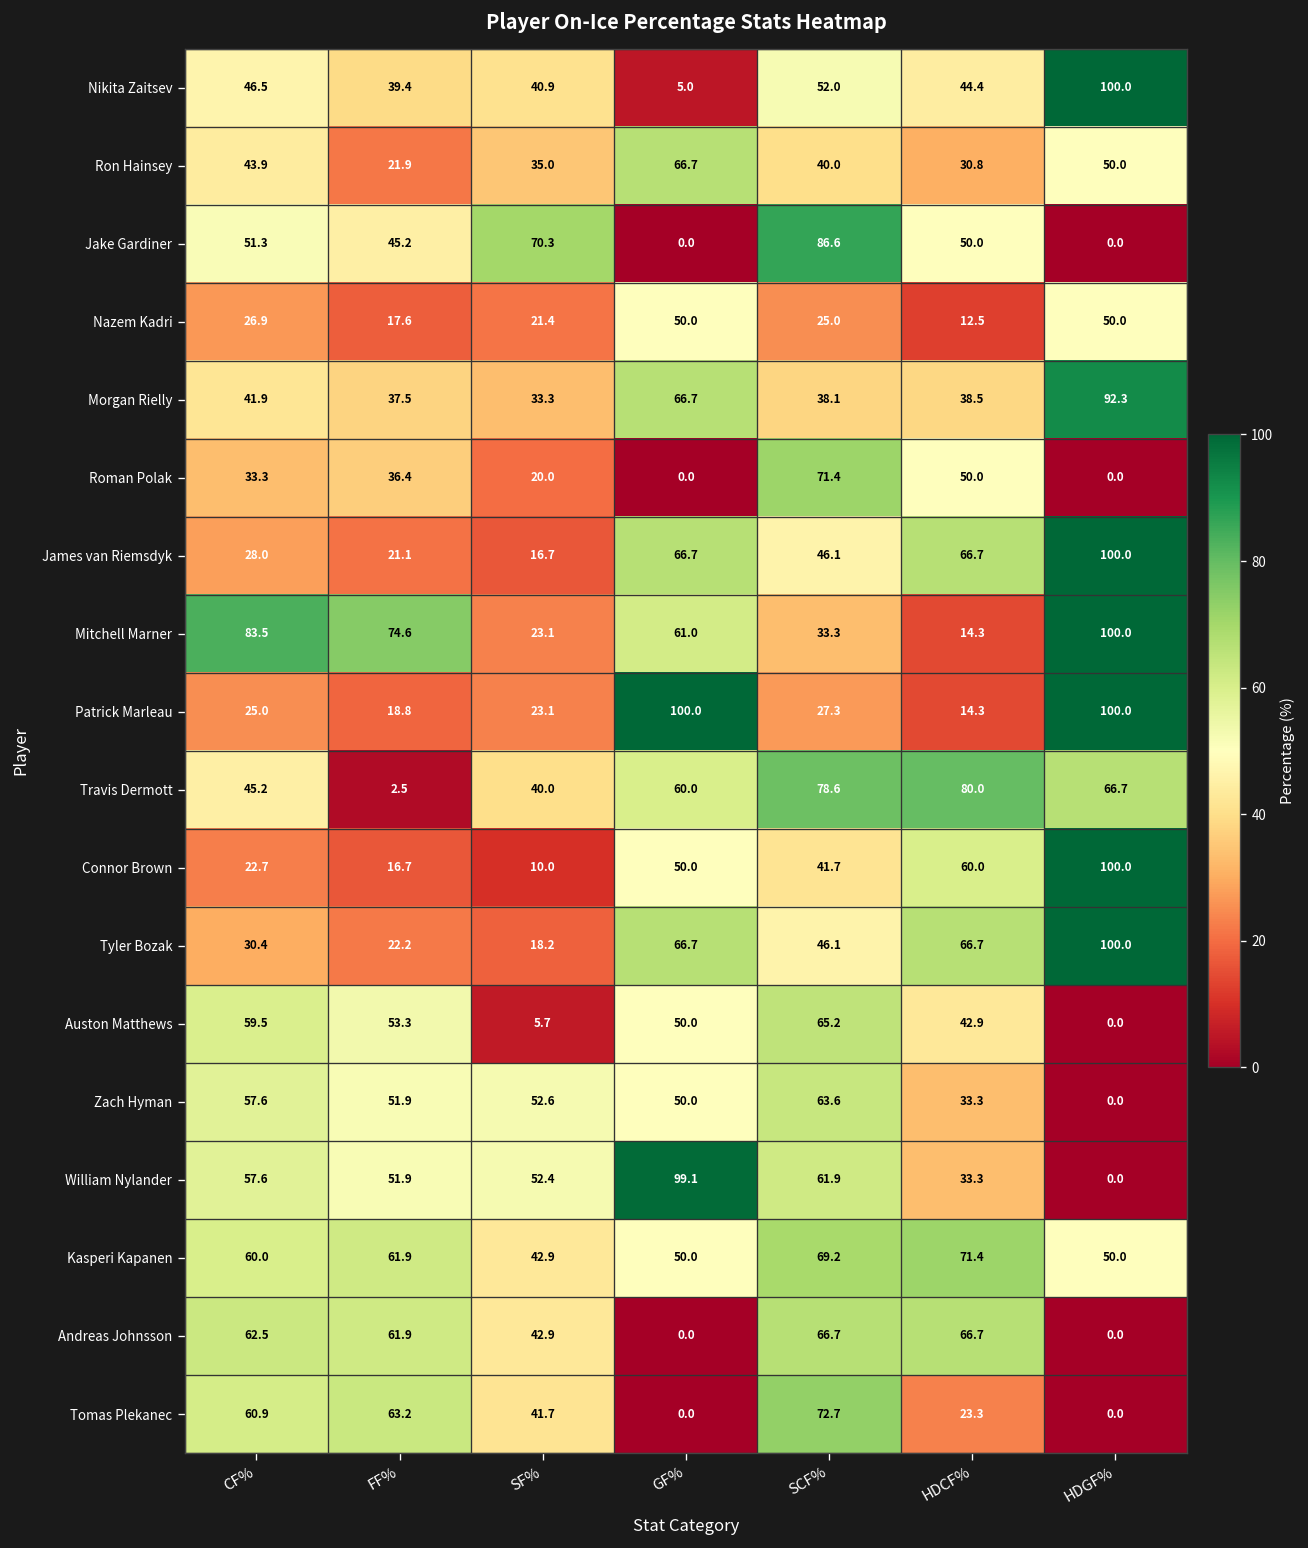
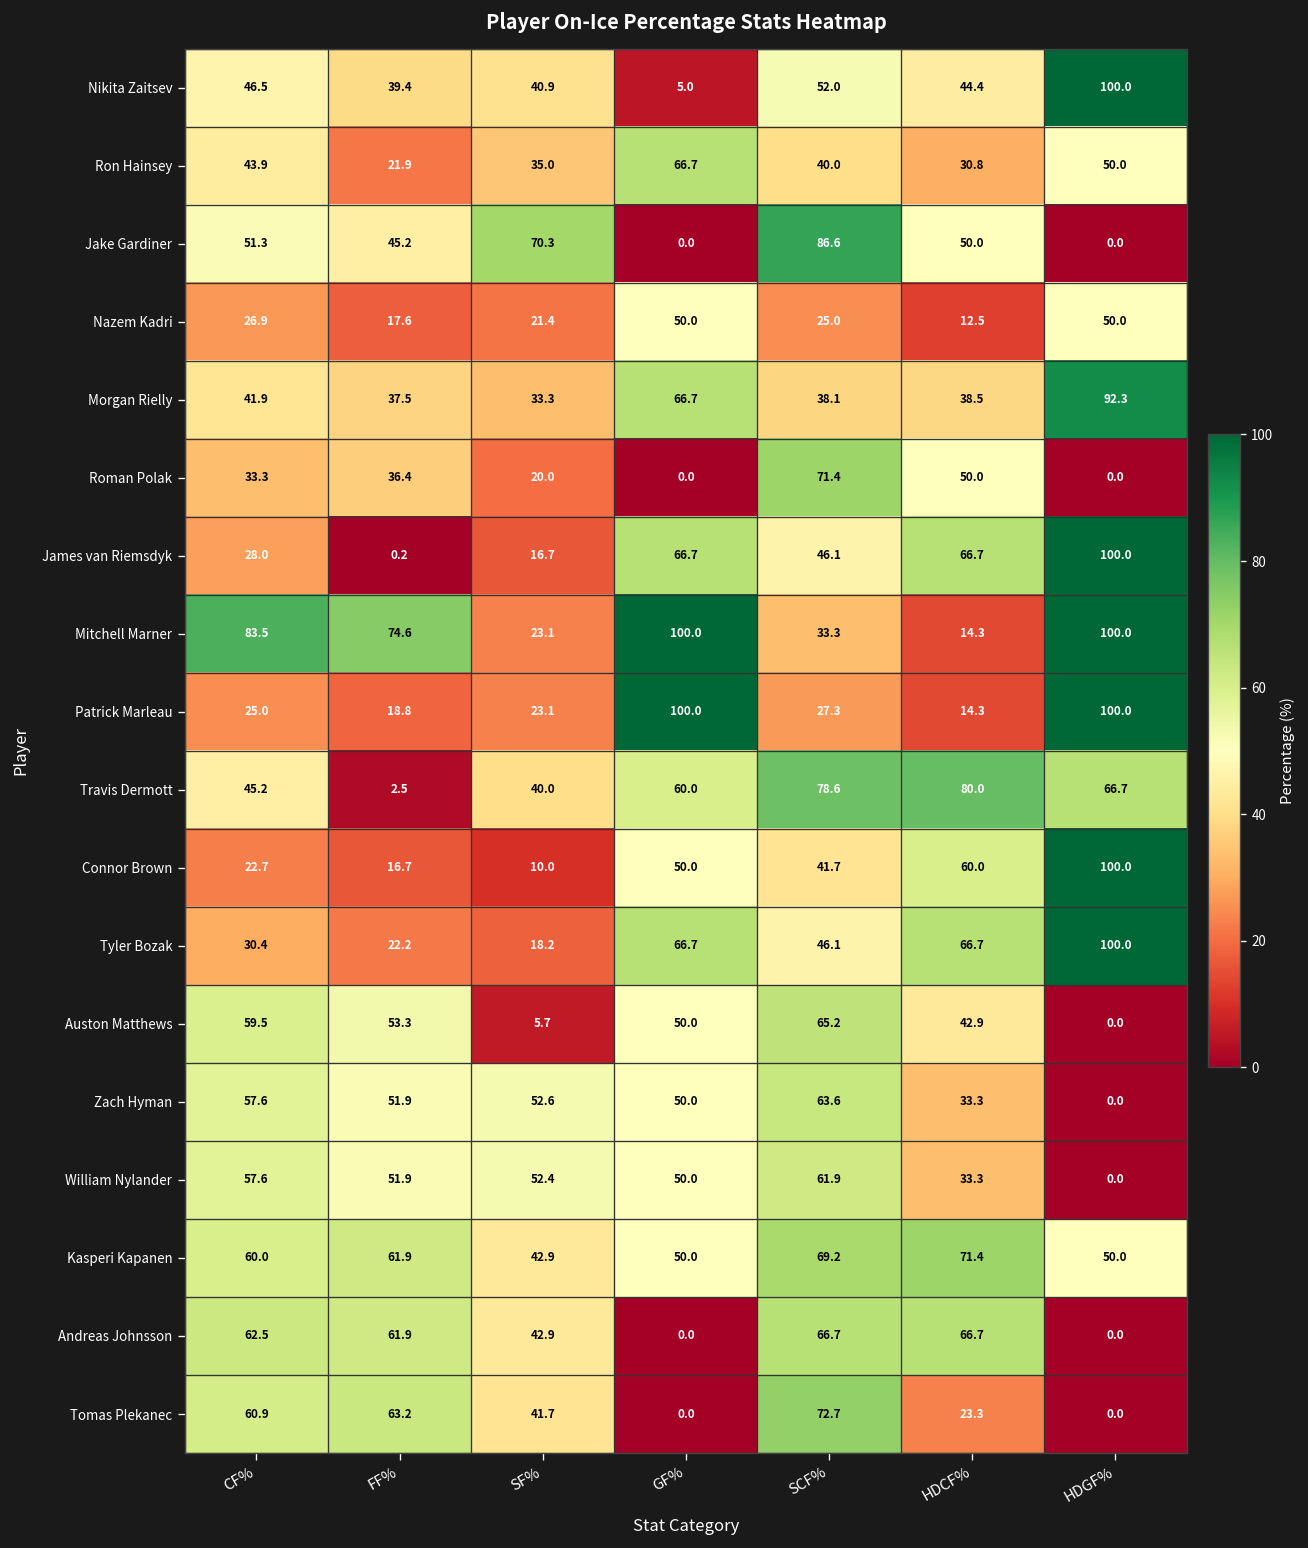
  {
    "Nikita Zaitsev": {
      "CF%": 46.5,
      "FF%": 39.4,
      "SF%": 40.9,
      "GF%": 5.0,
      "SCF%": 52.0,
      "HDCF%": 44.4,
      "HDGF%": 100.0
    },
    "Ron Hainsey": {
      "CF%": 43.9,
      "FF%": 21.9,
      "SF%": 35.0,
      "GF%": 66.7,
      "SCF%": 40.0,
      "HDCF%": 30.8,
      "HDGF%": 50.0
    },
    "Jake Gardiner": {
      "CF%": 51.3,
      "FF%": 45.2,
      "SF%": 70.3,
      "GF%": 0.0,
      "SCF%": 86.6,
      "HDCF%": 50.0,
      "HDGF%": 0.0
    },
    "Nazem Kadri": {
      "CF%": 26.9,
      "FF%": 17.6,
      "SF%": 21.4,
      "GF%": 50.0,
      "SCF%": 25.0,
      "HDCF%": 12.5,
      "HDGF%": 50.0
    },
    "Morgan Rielly": {
      "CF%": 41.9,
      "FF%": 37.5,
      "SF%": 33.3,
      "GF%": 66.7,
      "SCF%": 38.1,
      "HDCF%": 38.5,
      "HDGF%": 92.3
    },
    "Roman Polak": {
      "CF%": 33.3,
      "FF%": 36.4,
      "SF%": 20.0,
      "GF%": 0.0,
      "SCF%": 71.4,
      "HDCF%": 50.0,
      "HDGF%": 0.0
    },
    "James van Riemsdyk": {
      "CF%": 28.0,
-     "FF%": 21.1,
+     "FF%": 0.2,
      "SF%": 16.7,
      "GF%": 66.7,
      "SCF%": 46.1,
      "HDCF%": 66.7,
      "HDGF%": 100.0
    },
    "Mitchell Marner": {
      "CF%": 83.5,
      "FF%": 74.6,
      "SF%": 23.1,
-     "GF%": 61.0,
+     "GF%": 100.0,
      "SCF%": 33.3,
      "HDCF%": 14.3,
      "HDGF%": 100.0
    },
    "Patrick Marleau": {
      "CF%": 25.0,
      "FF%": 18.8,
      "SF%": 23.1,
      "GF%": 100.0,
      "SCF%": 27.3,
      "HDCF%": 14.3,
      "HDGF%": 100.0
    },
    "Travis Dermott": {
      "CF%": 45.2,
      "FF%": 2.5,
      "SF%": 40.0,
      "GF%": 60.0,
      "SCF%": 78.6,
      "HDCF%": 80.0,
      "HDGF%": 66.7
    },
    "Connor Brown": {
      "CF%": 22.7,
      "FF%": 16.7,
      "SF%": 10.0,
      "GF%": 50.0,
      "SCF%": 41.7,
      "HDCF%": 60.0,
      "HDGF%": 100.0
    },
    "Tyler Bozak": {
      "CF%": 30.4,
      "FF%": 22.2,
      "SF%": 18.2,
      "GF%": 66.7,
      "SCF%": 46.1,
      "HDCF%": 66.7,
      "HDGF%": 100.0
    },
    "Auston Matthews": {
      "CF%": 59.5,
      "FF%": 53.3,
      "SF%": 5.7,
      "GF%": 50.0,
      "SCF%": 65.2,
      "HDCF%": 42.9,
      "HDGF%": 0.0
    },
    "Zach Hyman": {
      "CF%": 57.6,
      "FF%": 51.9,
      "SF%": 52.6,
      "GF%": 50.0,
      "SCF%": 63.6,
      "HDCF%": 33.3,
      "HDGF%": 0.0
    },
    "William Nylander": {
      "CF%": 57.6,
      "FF%": 51.9,
      "SF%": 52.4,
-     "GF%": 99.1,
+     "GF%": 50.0,
      "SCF%": 61.9,
      "HDCF%": 33.3,
      "HDGF%": 0.0
    },
    "Kasperi Kapanen": {
      "CF%": 60.0,
      "FF%": 61.9,
      "SF%": 42.9,
      "GF%": 50.0,
      "SCF%": 69.2,
      "HDCF%": 71.4,
      "HDGF%": 50.0
    },
    "Andreas Johnsson": {
      "CF%": 62.5,
      "FF%": 61.9,
      "SF%": 42.9,
      "GF%": 0.0,
      "SCF%": 66.7,
      "HDCF%": 66.7,
      "HDGF%": 0.0
    },
    "Tomas Plekanec": {
      "CF%": 60.9,
      "FF%": 63.2,
      "SF%": 41.7,
      "GF%": 0.0,
      "SCF%": 72.7,
      "HDCF%": 23.3,
      "HDGF%": 0.0
    }
  }
